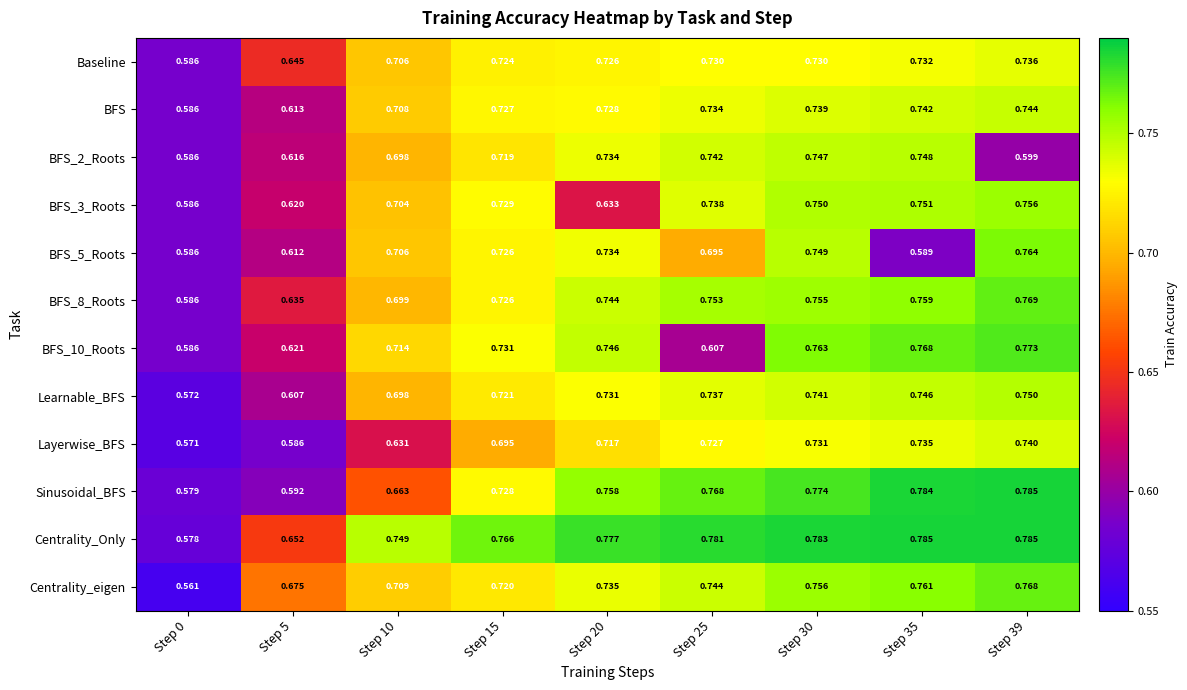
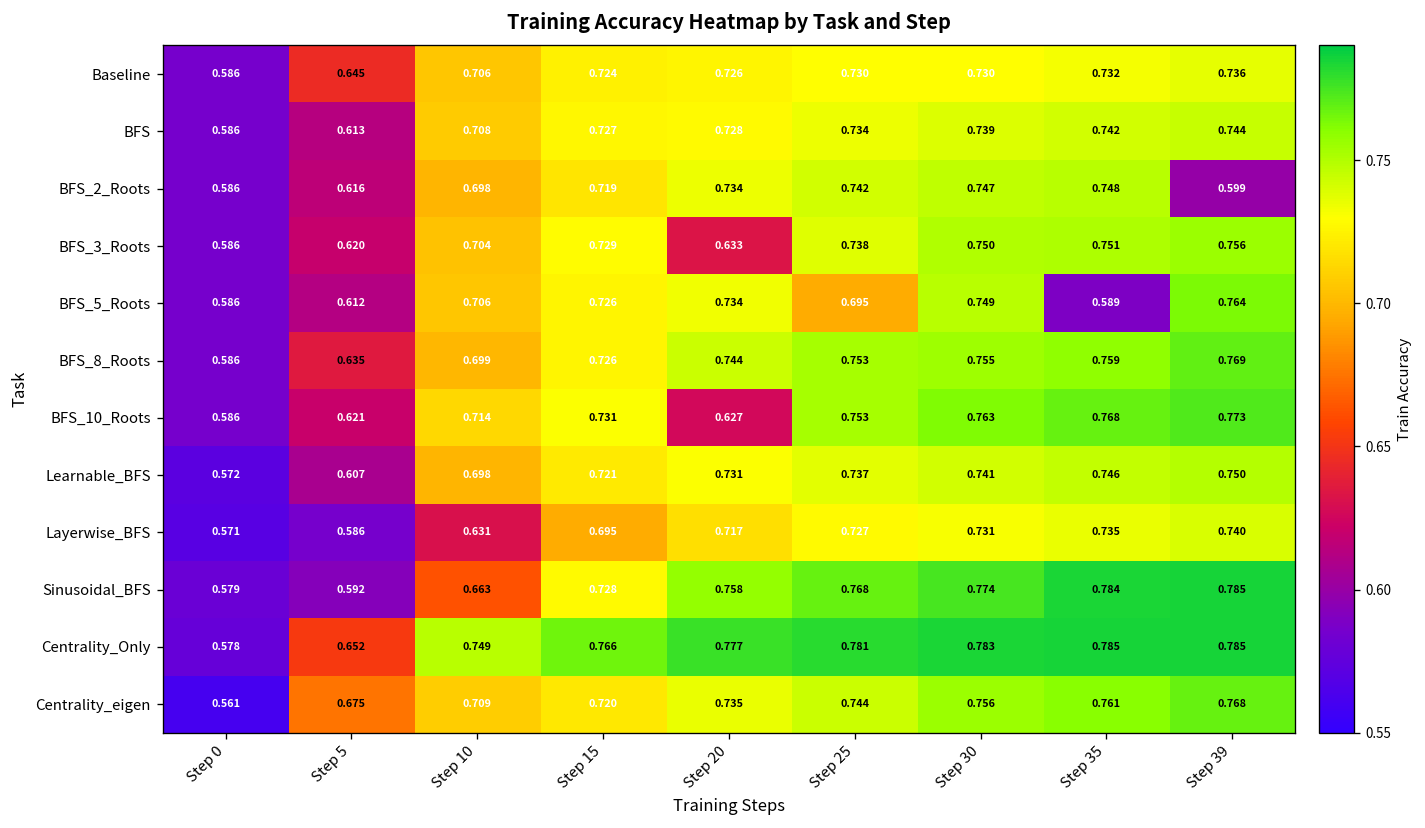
  {
    "Baseline": {
      "Step 0": 0.586,
      "Step 5": 0.645,
      "Step 10": 0.706,
      "Step 15": 0.724,
      "Step 20": 0.726,
      "Step 25": 0.730,
      "Step 30": 0.730,
      "Step 35": 0.732,
      "Step 39": 0.736
    },
    "BFS": {
      "Step 0": 0.586,
      "Step 5": 0.613,
      "Step 10": 0.708,
      "Step 15": 0.727,
      "Step 20": 0.728,
      "Step 25": 0.734,
      "Step 30": 0.739,
      "Step 35": 0.742,
      "Step 39": 0.744
    },
    "BFS_2_Roots": {
      "Step 0": 0.586,
      "Step 5": 0.616,
      "Step 10": 0.698,
      "Step 15": 0.719,
      "Step 20": 0.734,
      "Step 25": 0.742,
      "Step 30": 0.747,
      "Step 35": 0.748,
      "Step 39": 0.599
    },
    "BFS_3_Roots": {
      "Step 0": 0.586,
      "Step 5": 0.620,
      "Step 10": 0.704,
      "Step 15": 0.729,
      "Step 20": 0.633,
      "Step 25": 0.738,
      "Step 30": 0.750,
      "Step 35": 0.751,
      "Step 39": 0.756
    },
    "BFS_5_Roots": {
      "Step 0": 0.586,
      "Step 5": 0.612,
      "Step 10": 0.706,
      "Step 15": 0.726,
      "Step 20": 0.734,
      "Step 25": 0.695,
      "Step 30": 0.749,
      "Step 35": 0.589,
      "Step 39": 0.764
    },
    "BFS_8_Roots": {
      "Step 0": 0.586,
      "Step 5": 0.635,
      "Step 10": 0.699,
      "Step 15": 0.726,
      "Step 20": 0.744,
      "Step 25": 0.753,
      "Step 30": 0.755,
      "Step 35": 0.759,
      "Step 39": 0.769
    },
    "BFS_10_Roots": {
      "Step 0": 0.586,
      "Step 5": 0.621,
      "Step 10": 0.714,
      "Step 15": 0.731,
-     "Step 20": 0.746,
-     "Step 25": 0.607,
+     "Step 20": 0.627,
+     "Step 25": 0.753,
      "Step 30": 0.763,
      "Step 35": 0.768,
      "Step 39": 0.773
    },
    "Learnable_BFS": {
      "Step 0": 0.572,
      "Step 5": 0.607,
      "Step 10": 0.698,
      "Step 15": 0.721,
      "Step 20": 0.731,
      "Step 25": 0.737,
      "Step 30": 0.741,
      "Step 35": 0.746,
      "Step 39": 0.750
    },
    "Layerwise_BFS": {
      "Step 0": 0.571,
      "Step 5": 0.586,
      "Step 10": 0.631,
      "Step 15": 0.695,
      "Step 20": 0.717,
      "Step 25": 0.727,
      "Step 30": 0.731,
      "Step 35": 0.735,
      "Step 39": 0.740
    },
    "Sinusoidal_BFS": {
      "Step 0": 0.579,
      "Step 5": 0.592,
      "Step 10": 0.663,
      "Step 15": 0.728,
      "Step 20": 0.758,
      "Step 25": 0.768,
      "Step 30": 0.774,
      "Step 35": 0.784,
      "Step 39": 0.785
    },
    "Centrality_Only": {
      "Step 0": 0.578,
      "Step 5": 0.652,
      "Step 10": 0.749,
      "Step 15": 0.766,
      "Step 20": 0.777,
      "Step 25": 0.781,
      "Step 30": 0.783,
      "Step 35": 0.785,
      "Step 39": 0.785
    },
    "Centrality_eigen": {
      "Step 0": 0.561,
      "Step 5": 0.675,
      "Step 10": 0.709,
      "Step 15": 0.720,
      "Step 20": 0.735,
      "Step 25": 0.744,
      "Step 30": 0.756,
      "Step 35": 0.761,
      "Step 39": 0.768
    }
  }
